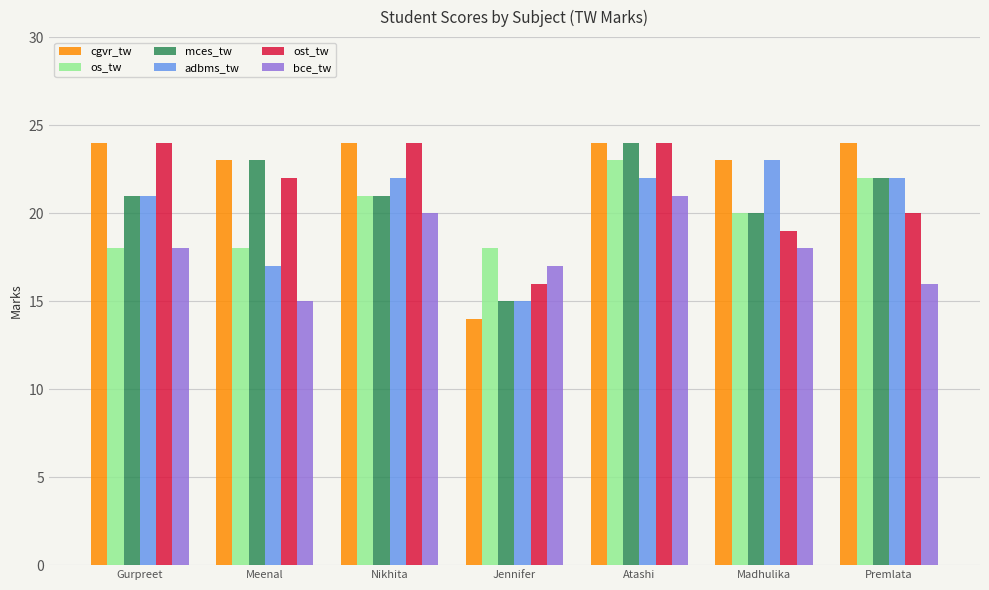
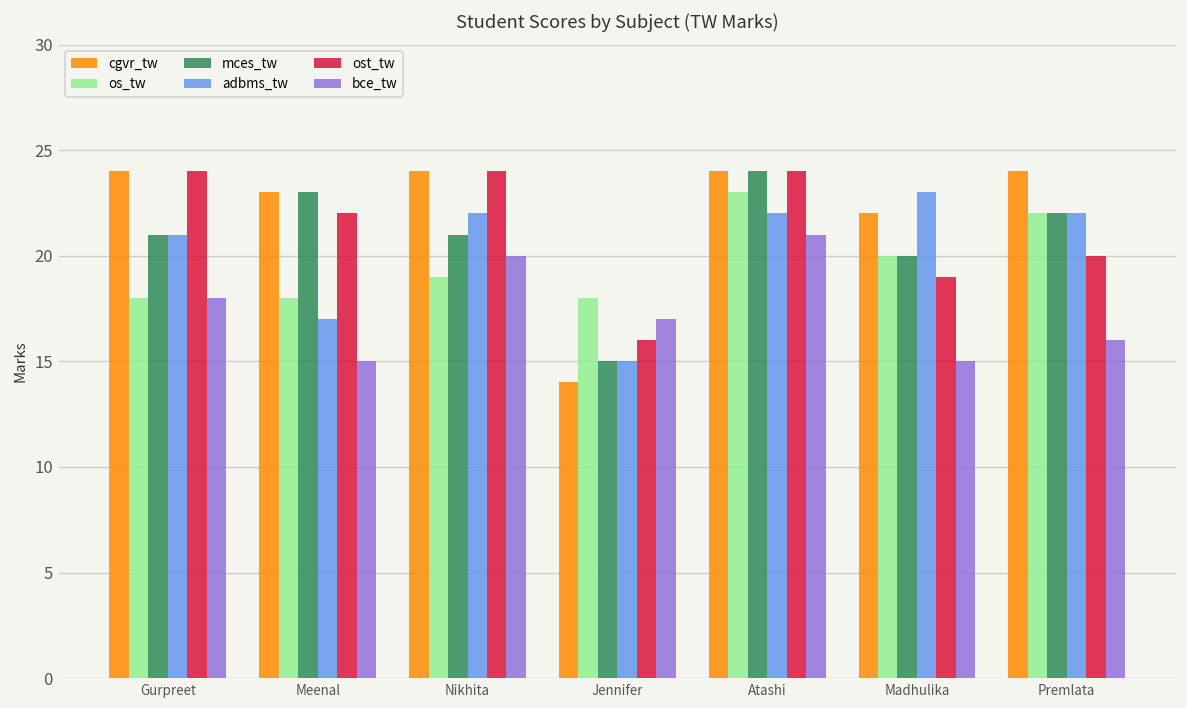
  {
    "cgvr_tw": {
      "Gurpreet": 24,
      "Meenal": 23,
      "Nikhita": 24,
      "Jennifer": 14,
      "Atashi": 24,
-     "Madhulika": 23,
+     "Madhulika": 22,
      "Premlata": 24
    },
    "os_tw": {
      "Gurpreet": 18,
      "Meenal": 18,
-     "Nikhita": 21,
+     "Nikhita": 19,
      "Jennifer": 18,
      "Atashi": 23,
      "Madhulika": 20,
      "Premlata": 22
    },
    "mces_tw": {
      "Gurpreet": 21,
      "Meenal": 23,
      "Nikhita": 21,
      "Jennifer": 15,
      "Atashi": 24,
      "Madhulika": 20,
      "Premlata": 22
    },
    "adbms_tw": {
      "Gurpreet": 21,
      "Meenal": 17,
      "Nikhita": 22,
      "Jennifer": 15,
      "Atashi": 22,
      "Madhulika": 23,
      "Premlata": 22
    },
    "ost_tw": {
      "Gurpreet": 24,
      "Meenal": 22,
      "Nikhita": 24,
      "Jennifer": 16,
      "Atashi": 24,
      "Madhulika": 19,
      "Premlata": 20
    },
    "bce_tw": {
      "Gurpreet": 18,
      "Meenal": 15,
      "Nikhita": 20,
      "Jennifer": 17,
      "Atashi": 21,
-     "Madhulika": 18,
+     "Madhulika": 15,
      "Premlata": 16
    }
  }
